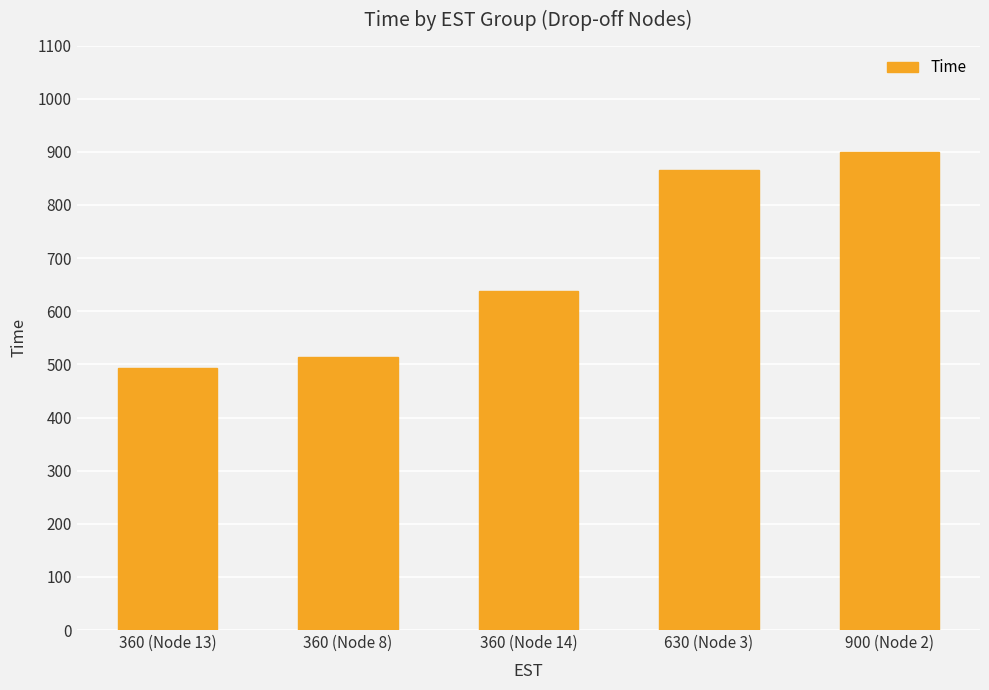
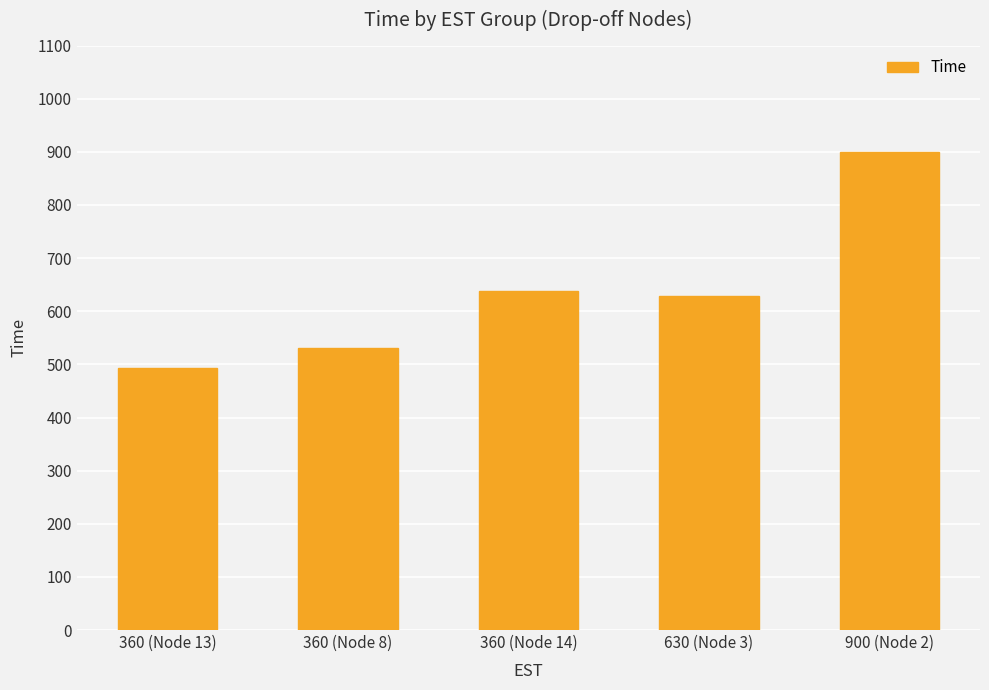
  {
    "360 (Node 13)": 490,
-   "360 (Node 8)": 510,
+   "360 (Node 8)": 530,
    "360 (Node 14)": 640,
-   "630 (Node 3)": 870,
+   "630 (Node 3)": 630,
    "900 (Node 2)": 900
  }
